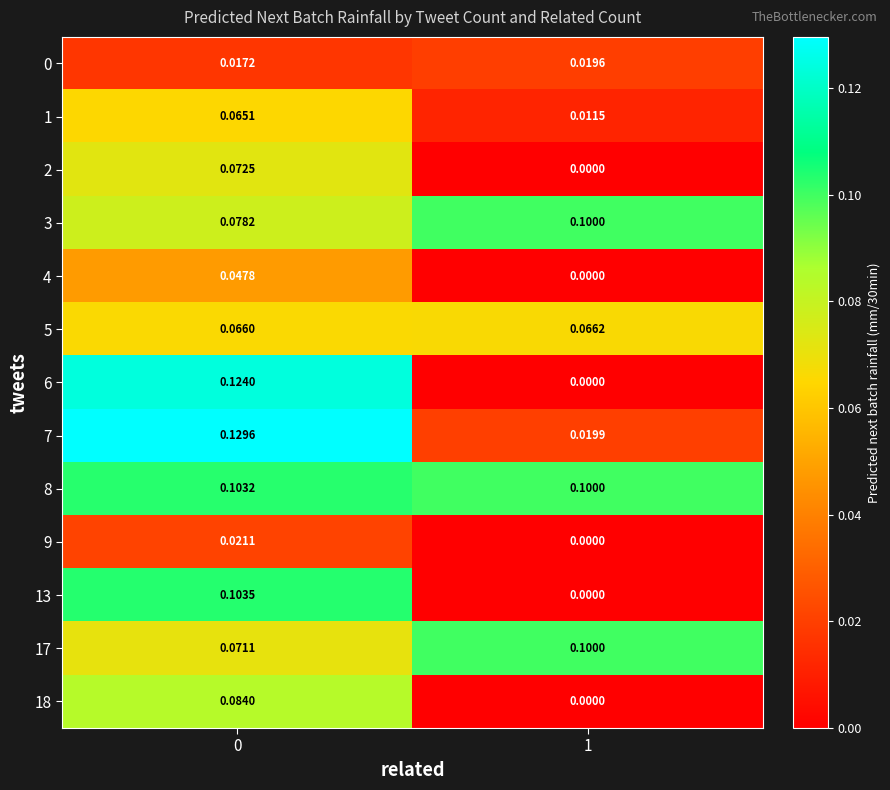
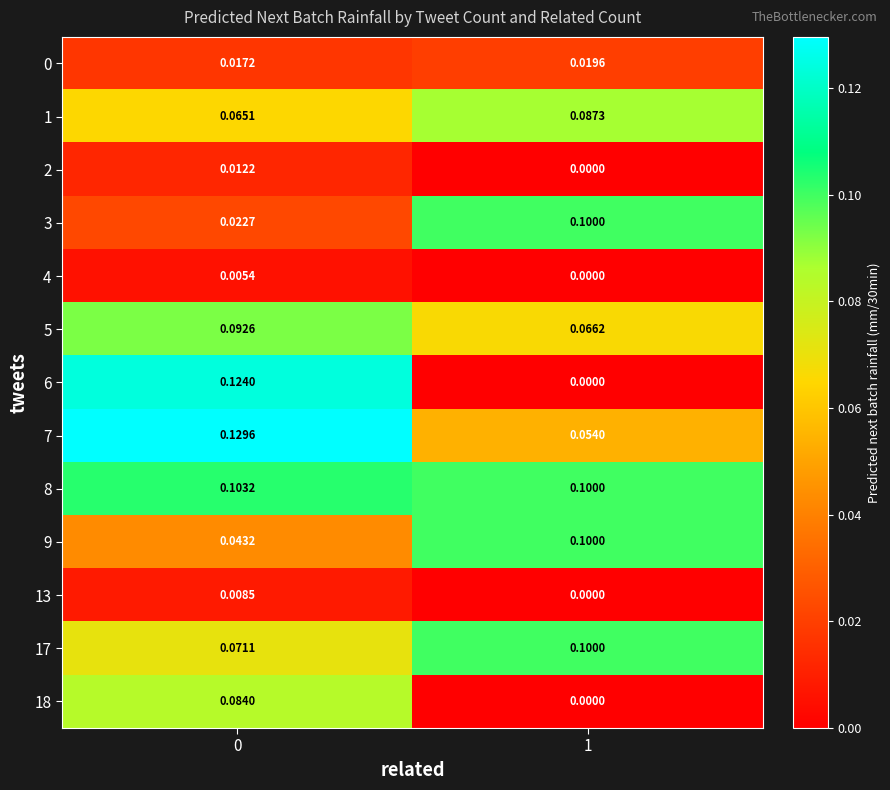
  {
    "0": {
      "0": 0.0172,
      "1": 0.0196
    },
    "1": {
      "0": 0.0651,
-     "1": 0.0115
+     "1": 0.0873
    },
    "2": {
-     "0": 0.0725,
+     "0": 0.0122,
      "1": 0.0000
    },
    "3": {
-     "0": 0.0782,
+     "0": 0.0227,
      "1": 0.1000
    },
    "4": {
-     "0": 0.0478,
+     "0": 0.0054,
      "1": 0.0000
    },
    "5": {
-     "0": 0.0660,
+     "0": 0.0926,
      "1": 0.0662
    },
    "6": {
      "0": 0.1240,
      "1": 0.0000
    },
    "7": {
      "0": 0.1296,
-     "1": 0.0199
+     "1": 0.0540
    },
    "8": {
      "0": 0.1032,
      "1": 0.1000
    },
    "9": {
-     "0": 0.0211,
-     "1": 0.0000
+     "0": 0.0432,
+     "1": 0.1000
    },
    "13": {
-     "0": 0.1035,
+     "0": 0.0085,
      "1": 0.0000
    },
    "17": {
      "0": 0.0711,
      "1": 0.1000
    },
    "18": {
      "0": 0.0840,
      "1": 0.0000
    }
  }
